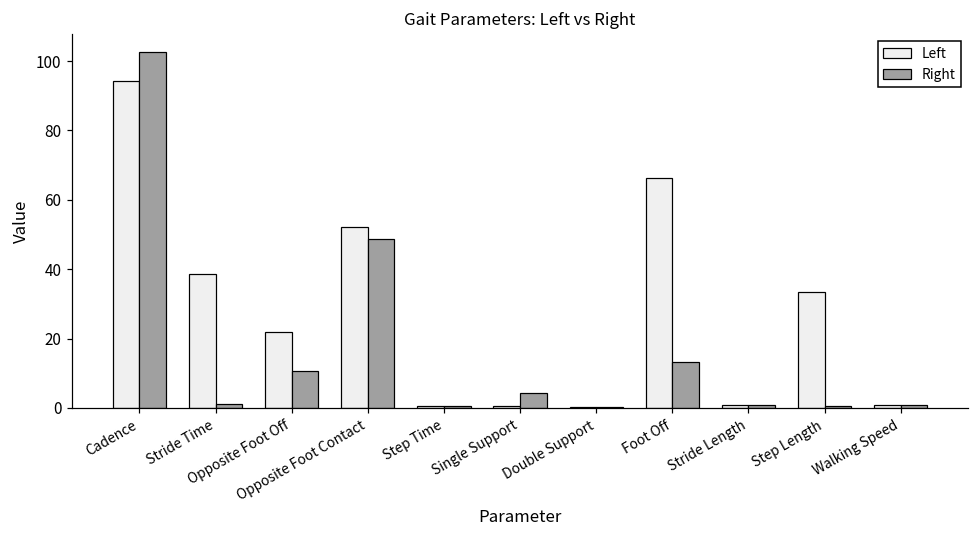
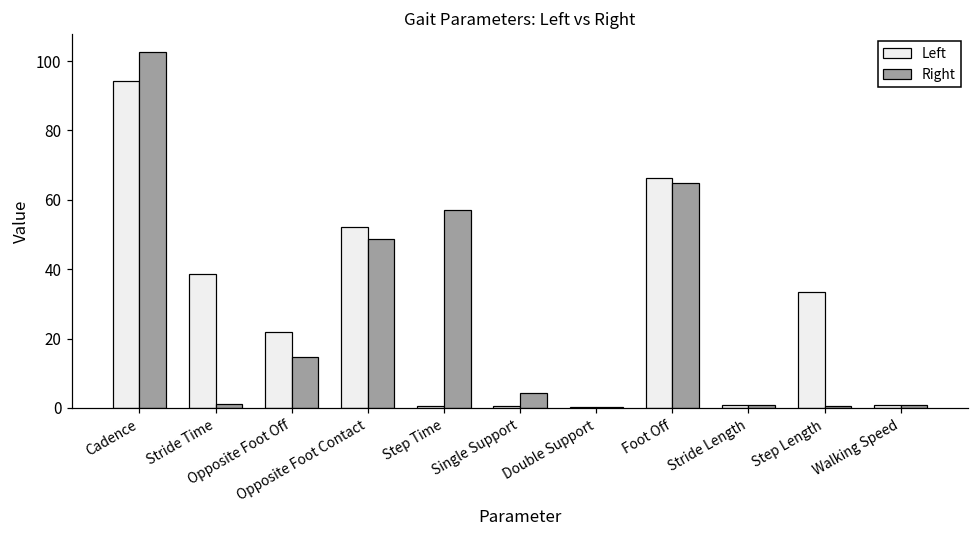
  {
    "Left": {
      "Cadence": 94,
      "Stride Time": 39,
      "Opposite Foot Off": 22,
      "Opposite Foot Contact": 52,
      "Foot Off": 66,
      "Stride Length": 1,
      "Step Length": 33
    },
    "Right": {
      "Cadence": 103,
      "Stride Time": 1,
-     "Opposite Foot Off": 11,
+     "Opposite Foot Off": 15,
      "Opposite Foot Contact": 49,
-     "Step Time": 1,
+     "Step Time": 57,
      "Single Support": 4,
-     "Foot Off": 13,
+     "Foot Off": 65,
      "Stride Length": 1
    }
  }
